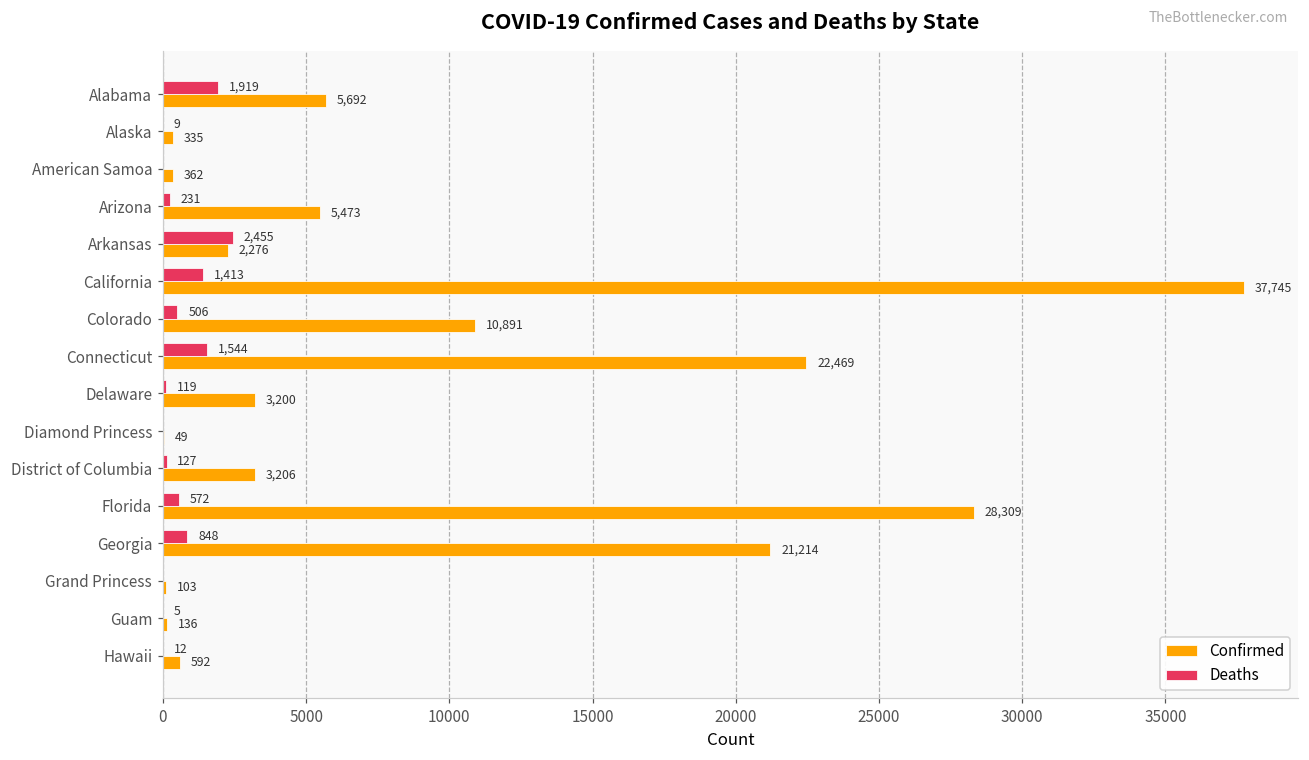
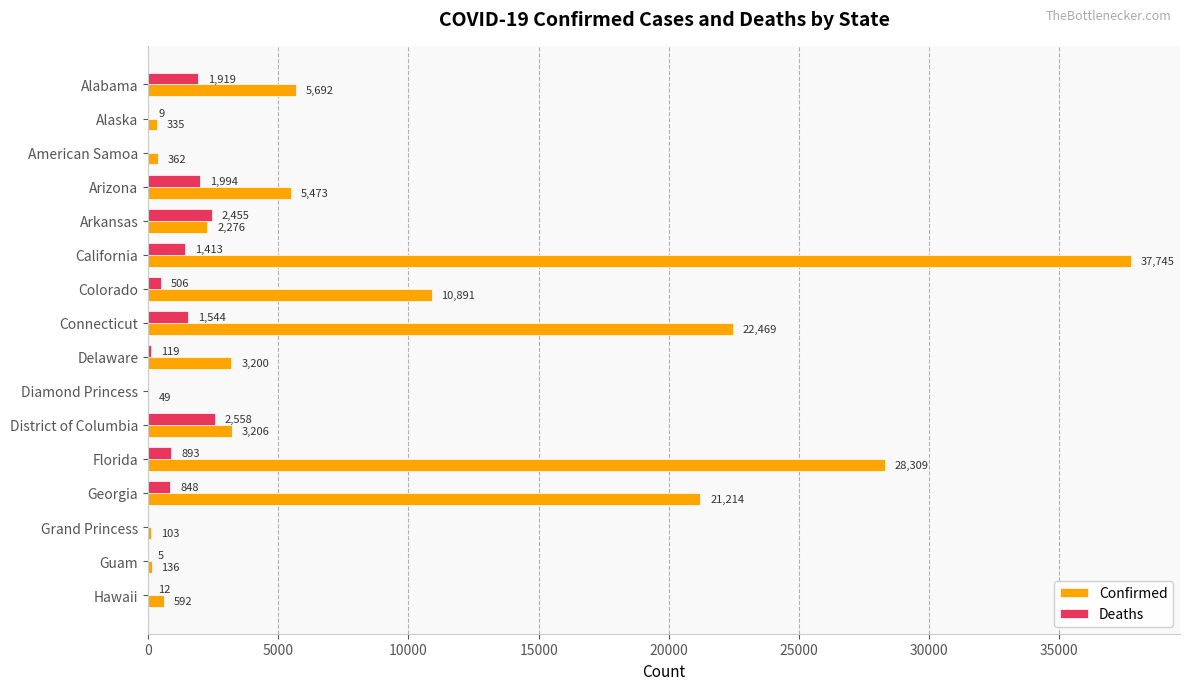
  {
    "Confirmed": {
      "Alabama": "5,692",
      "Alaska": "335",
      "American Samoa": "362",
      "Arizona": "5,473",
      "Arkansas": "2,276",
      "California": "37,745",
      "Colorado": "10,891",
      "Connecticut": "22,469",
      "Delaware": "3,200",
      "Diamond Princess": "49",
      "District of Columbia": "3,206",
      "Florida": "28,309",
      "Georgia": "21,214",
      "Grand Princess": "103",
      "Guam": "136",
      "Hawaii": "592"
    },
    "Deaths": {
      "Alabama": "1,919",
      "Alaska": "9",
-     "Arizona": "231",
+     "Arizona": "1,994",
      "Arkansas": "2,455",
      "California": "1,413",
      "Colorado": "506",
      "Connecticut": "1,544",
      "Delaware": "119",
-     "District of Columbia": "127",
-     "Florida": "572",
+     "District of Columbia": "2,558",
+     "Florida": "893",
      "Georgia": "848",
      "Guam": "5",
      "Hawaii": "12"
    }
  }
